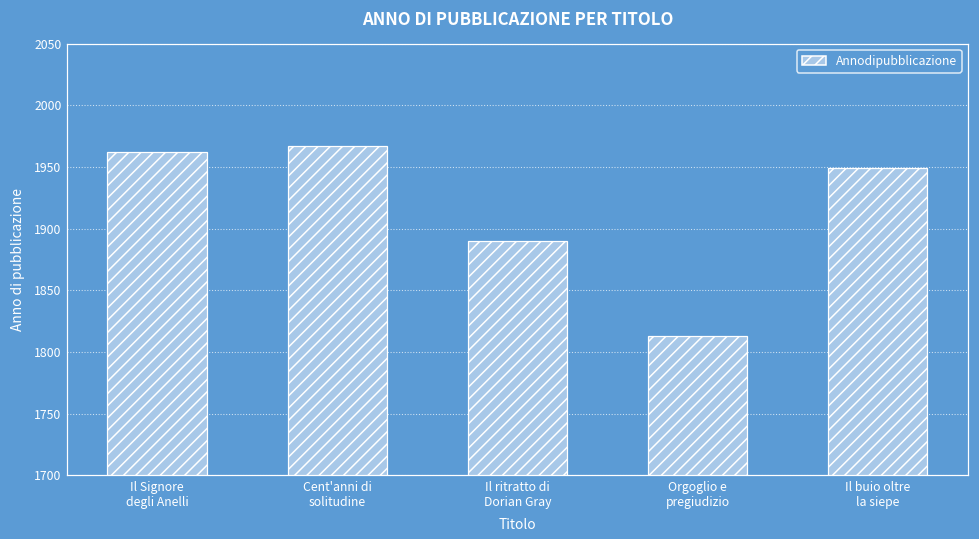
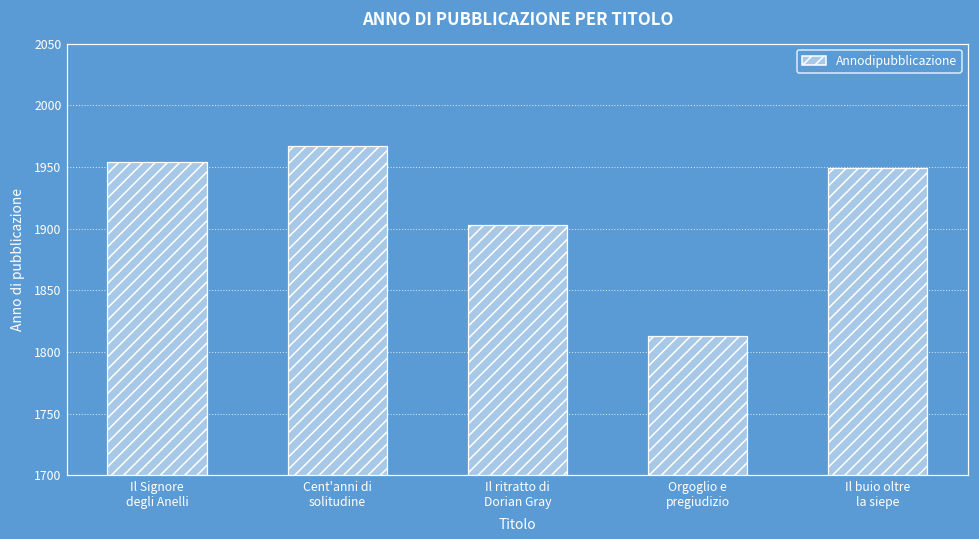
  {
-   "Il Signore degli Anelli": 1962,
+   "Il Signore degli Anelli": 1954,
    "Cent'anni di solitudine": 1967,
-   "Il ritratto di Dorian Gray": 1890,
+   "Il ritratto di Dorian Gray": 1903,
    "Orgoglio e pregiudizio": 1813,
    "Il buio oltre la siepe": 1949
  }
